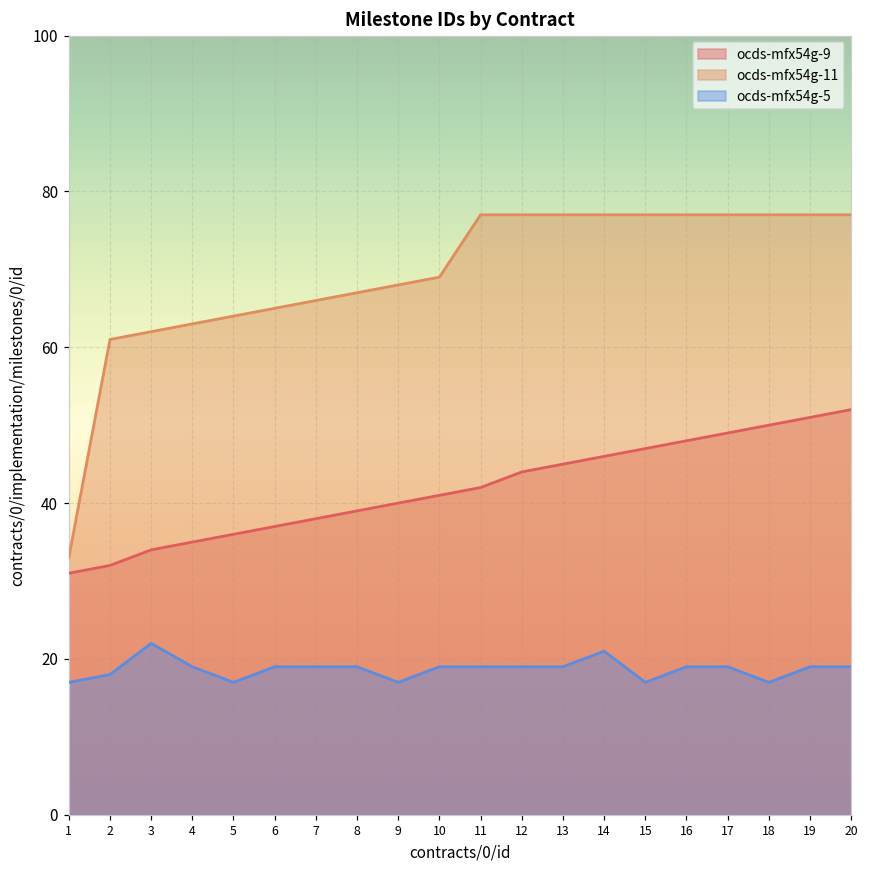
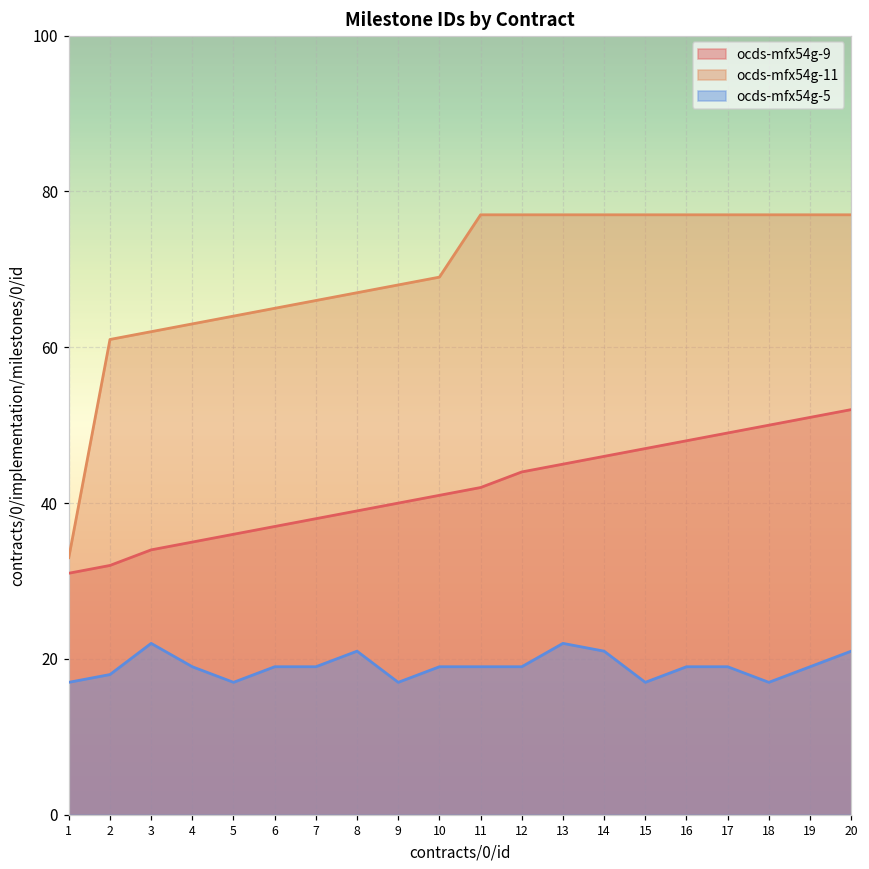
  {
    "ocds-mfx54g-5": {
      "1": 17,
      "2": 18,
      "3": 22,
      "4": 19,
      "5": 17,
      "6": 19,
      "7": 19,
-     "8": 19,
+     "8": 21,
      "9": 17,
      "10": 19,
      "11": 19,
      "12": 19,
-     "13": 19,
+     "13": 22,
      "14": 21,
      "15": 17,
      "16": 19,
      "17": 19,
      "18": 17,
      "19": 19,
-     "20": 19
+     "20": 21
    }
  }
